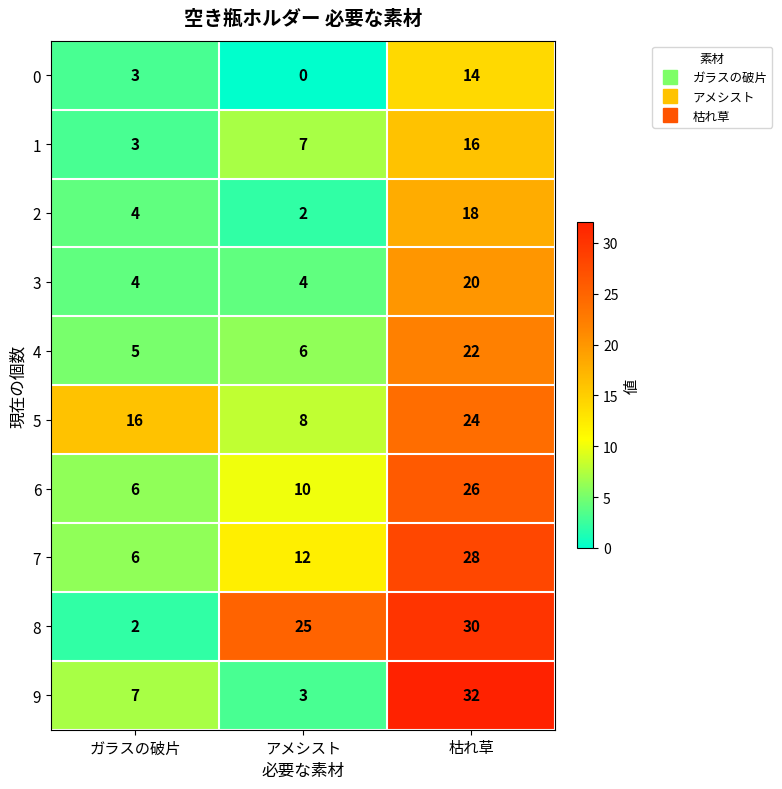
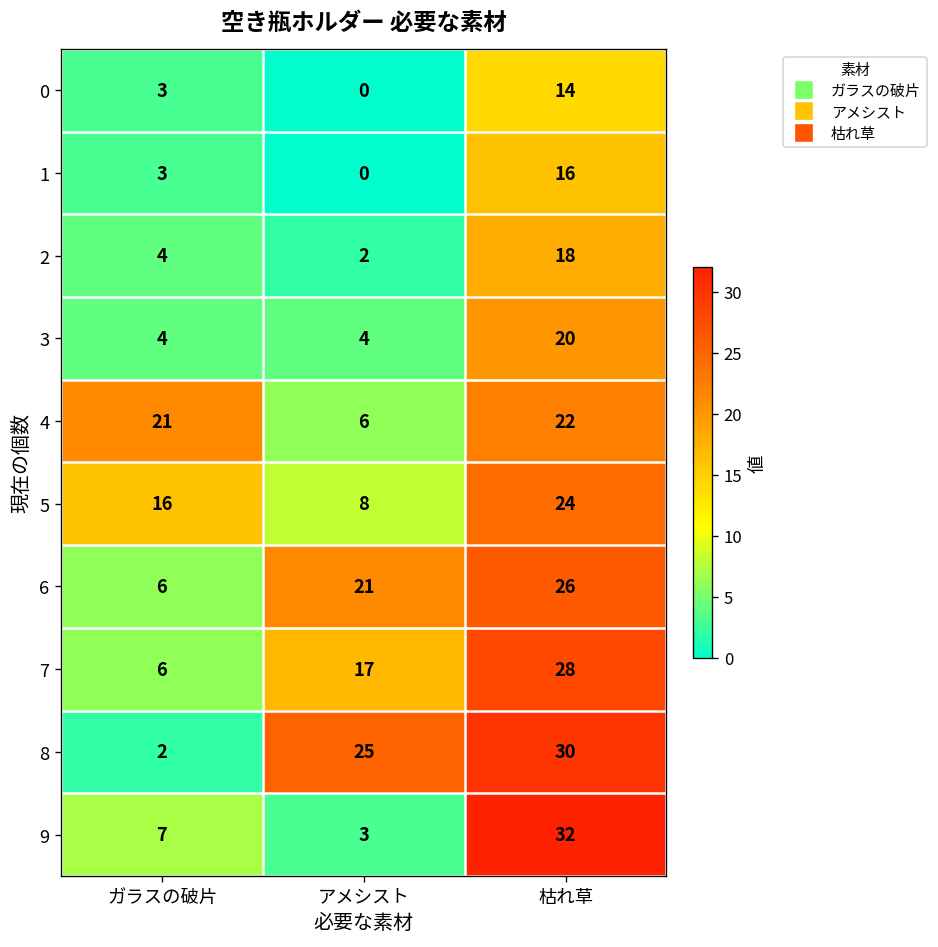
  {
    "0": {
      "ガラスの破片": 3,
      "アメシスト": 0,
      "枯れ草": 14
    },
    "1": {
      "ガラスの破片": 3,
-     "アメシスト": 7,
+     "アメシスト": 0,
      "枯れ草": 16
    },
    "2": {
      "ガラスの破片": 4,
      "アメシスト": 2,
      "枯れ草": 18
    },
    "3": {
      "ガラスの破片": 4,
      "アメシスト": 4,
      "枯れ草": 20
    },
    "4": {
-     "ガラスの破片": 5,
+     "ガラスの破片": 21,
      "アメシスト": 6,
      "枯れ草": 22
    },
    "5": {
      "ガラスの破片": 16,
      "アメシスト": 8,
      "枯れ草": 24
    },
    "6": {
      "ガラスの破片": 6,
-     "アメシスト": 10,
+     "アメシスト": 21,
      "枯れ草": 26
    },
    "7": {
      "ガラスの破片": 6,
-     "アメシスト": 12,
+     "アメシスト": 17,
      "枯れ草": 28
    },
    "8": {
      "ガラスの破片": 2,
      "アメシスト": 25,
      "枯れ草": 30
    },
    "9": {
      "ガラスの破片": 7,
      "アメシスト": 3,
      "枯れ草": 32
    }
  }
